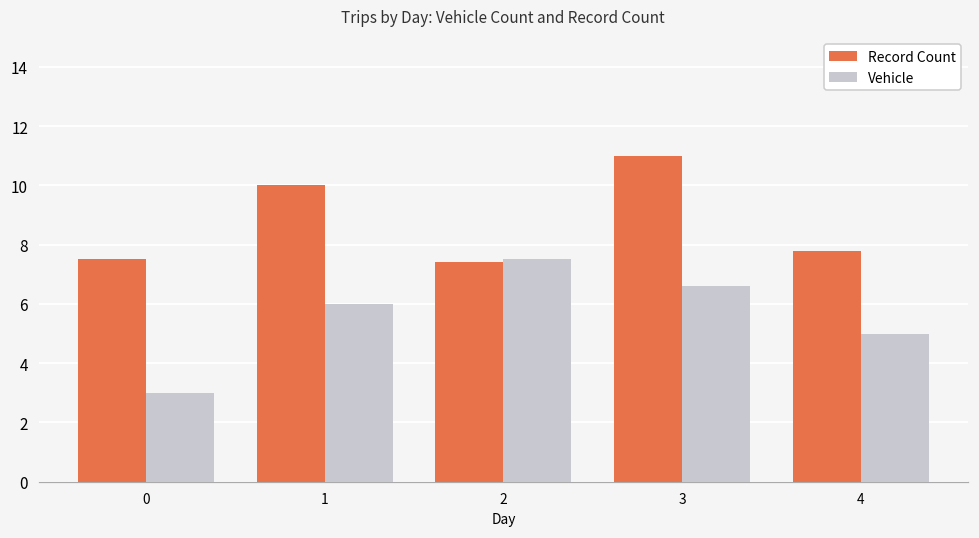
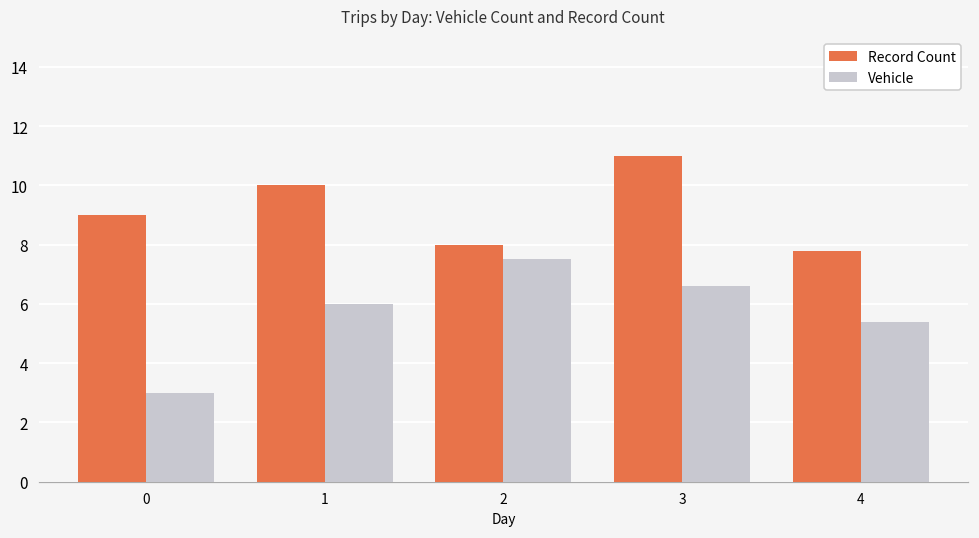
  {
    "Record Count": {
-     "0": 7.5,
+     "0": 9.0,
      "1": 10.0,
-     "2": 7.4,
+     "2": 8.0,
      "3": 11.0,
      "4": 7.8
    },
    "Vehicle": {
      "0": 3.0,
      "1": 6.0,
      "2": 7.5,
      "3": 6.6,
-     "4": 5.0
+     "4": 5.4
    }
  }
